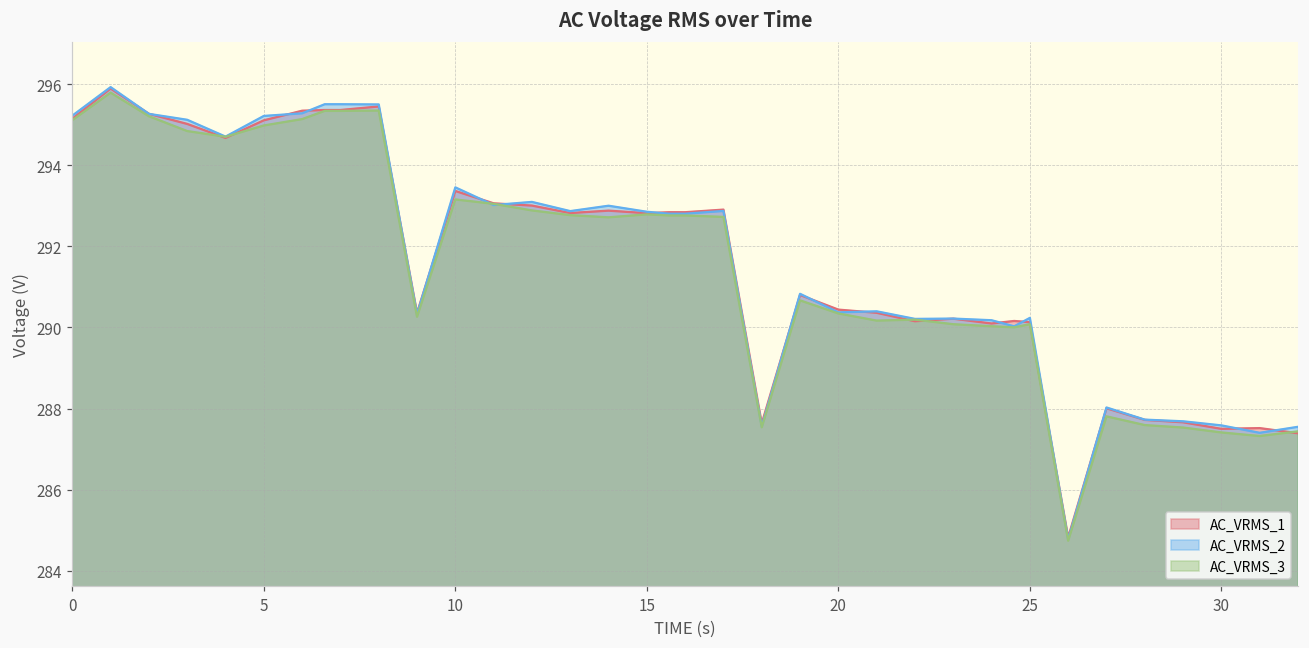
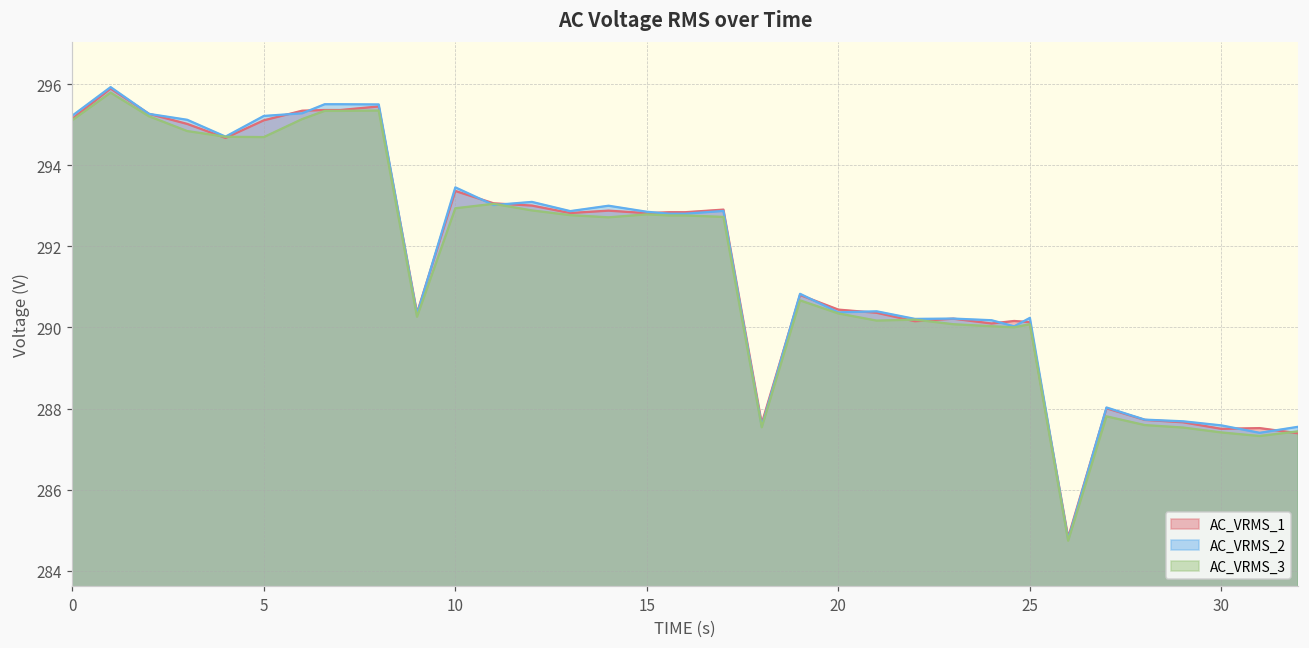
  {
    "AC_VRMS_1": {
      "5": 295.1,
      "10": 293.4,
      "30": 287.5
    },
    "AC_VRMS_2": {
      "0": 295.2,
      "5": 295.2,
      "10": 293.5,
      "25": 290.2,
      "30": 287.6
    },
    "AC_VRMS_3": {
-     "5": 295.0,
-     "10": 293.2,
+     "5": 294.7,
+     "10": 292.9,
      "30": 287.4
    }
  }
